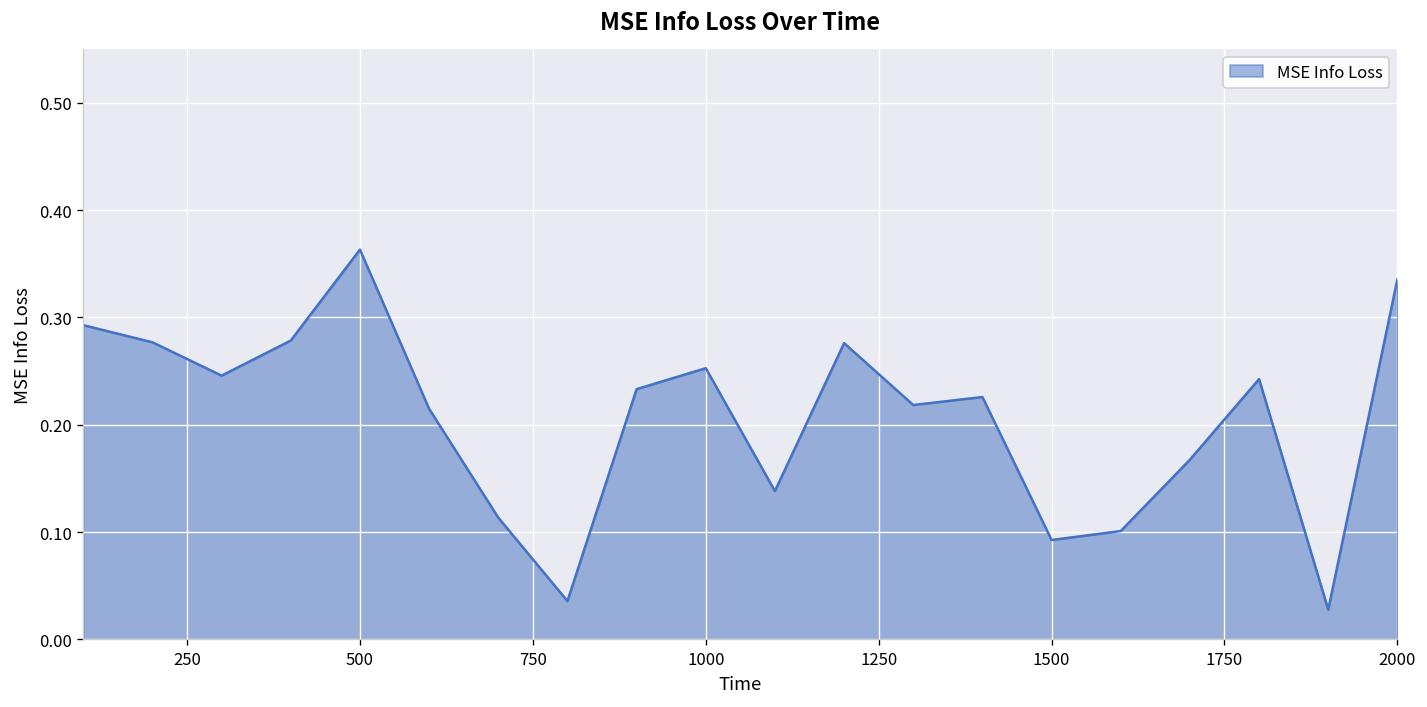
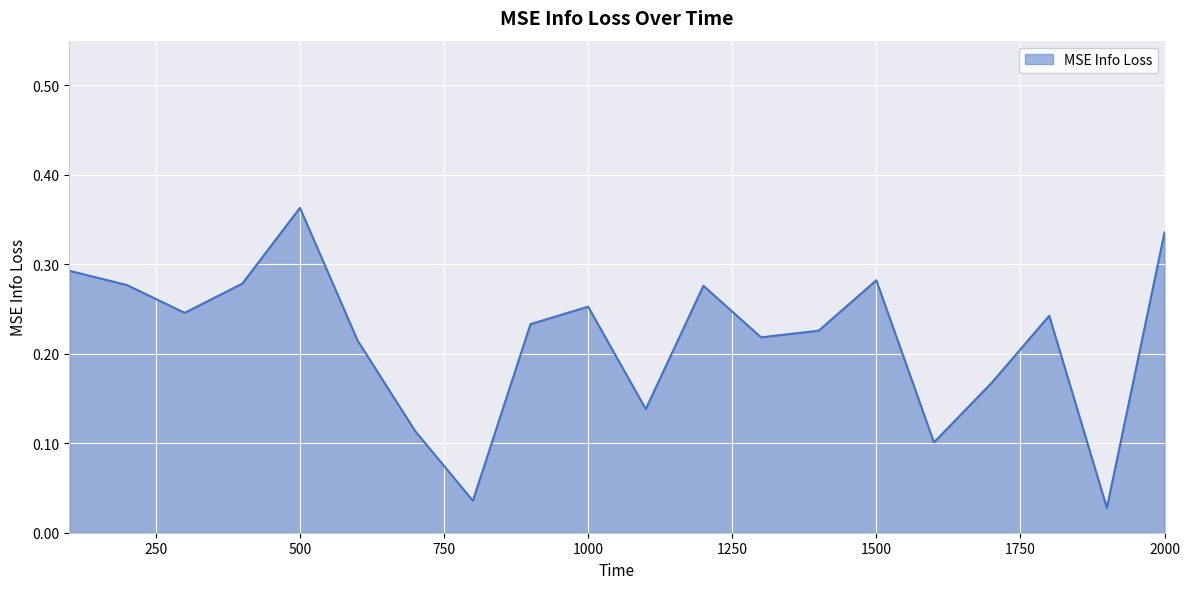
  {
    "500": 0.36,
    "1000": 0.25,
-   "1500": 0.09,
+   "1500": 0.28,
    "2000": 0.34
  }
